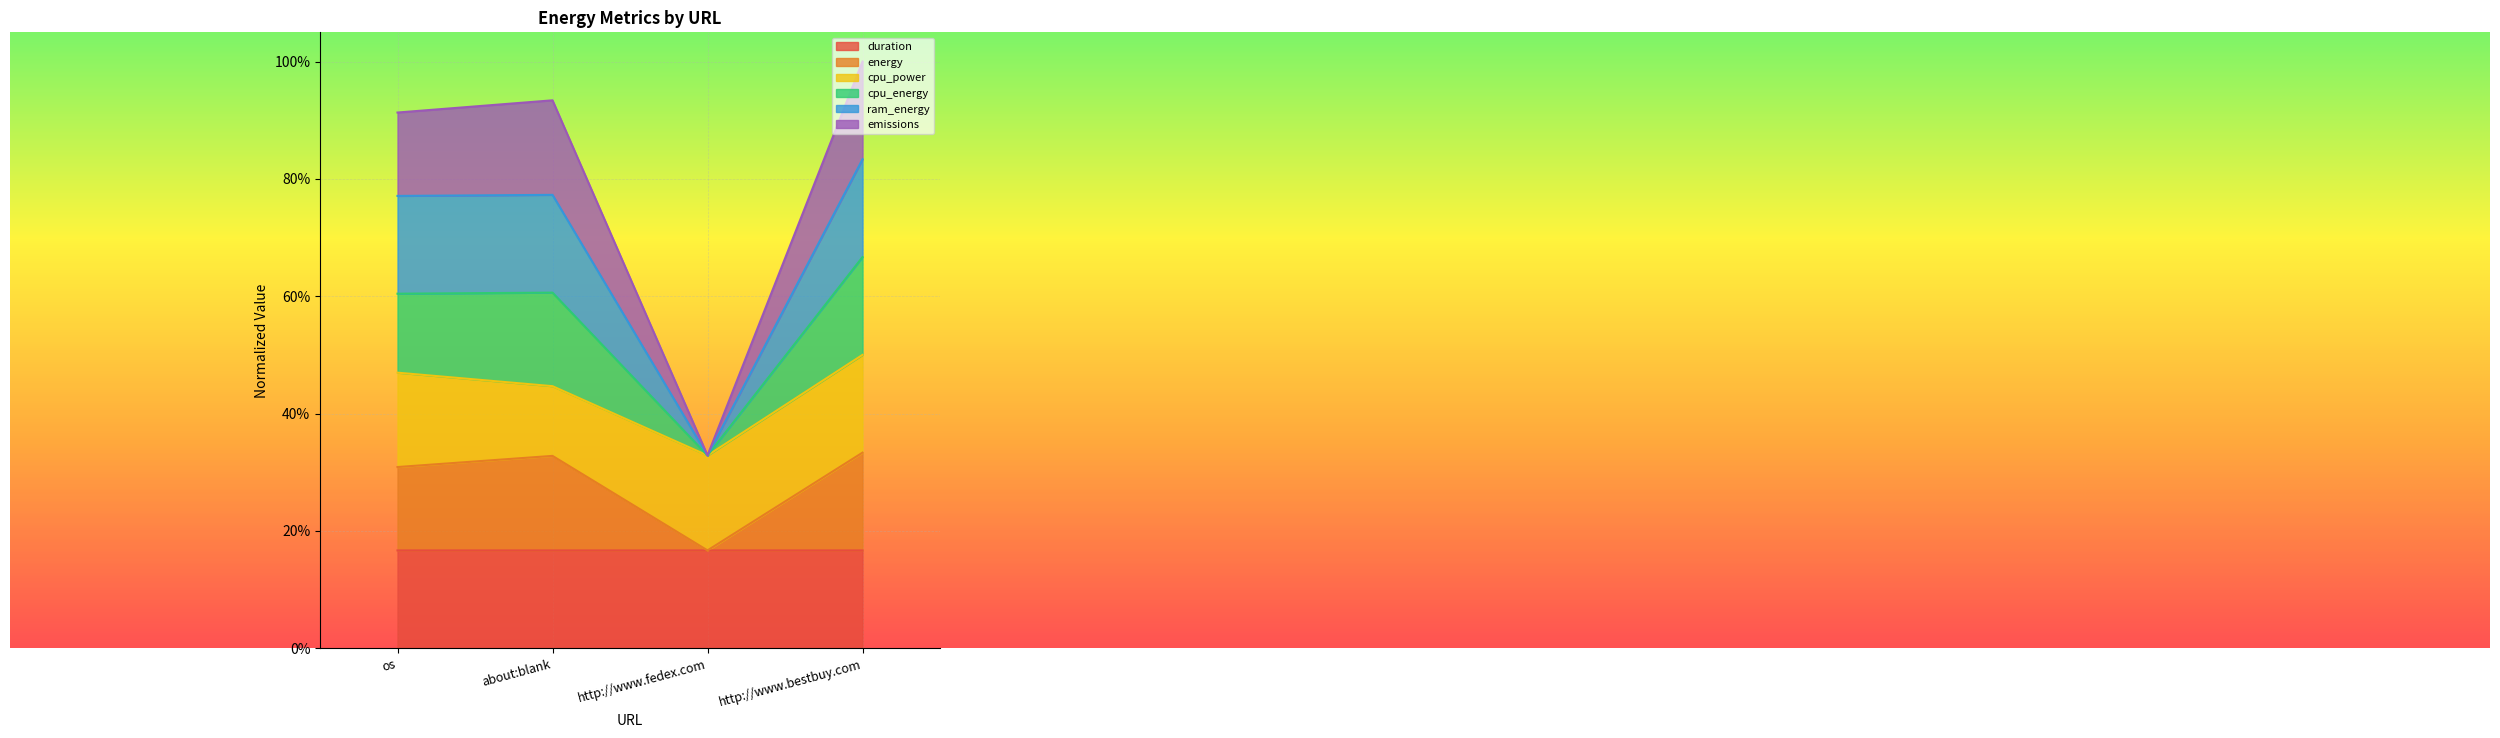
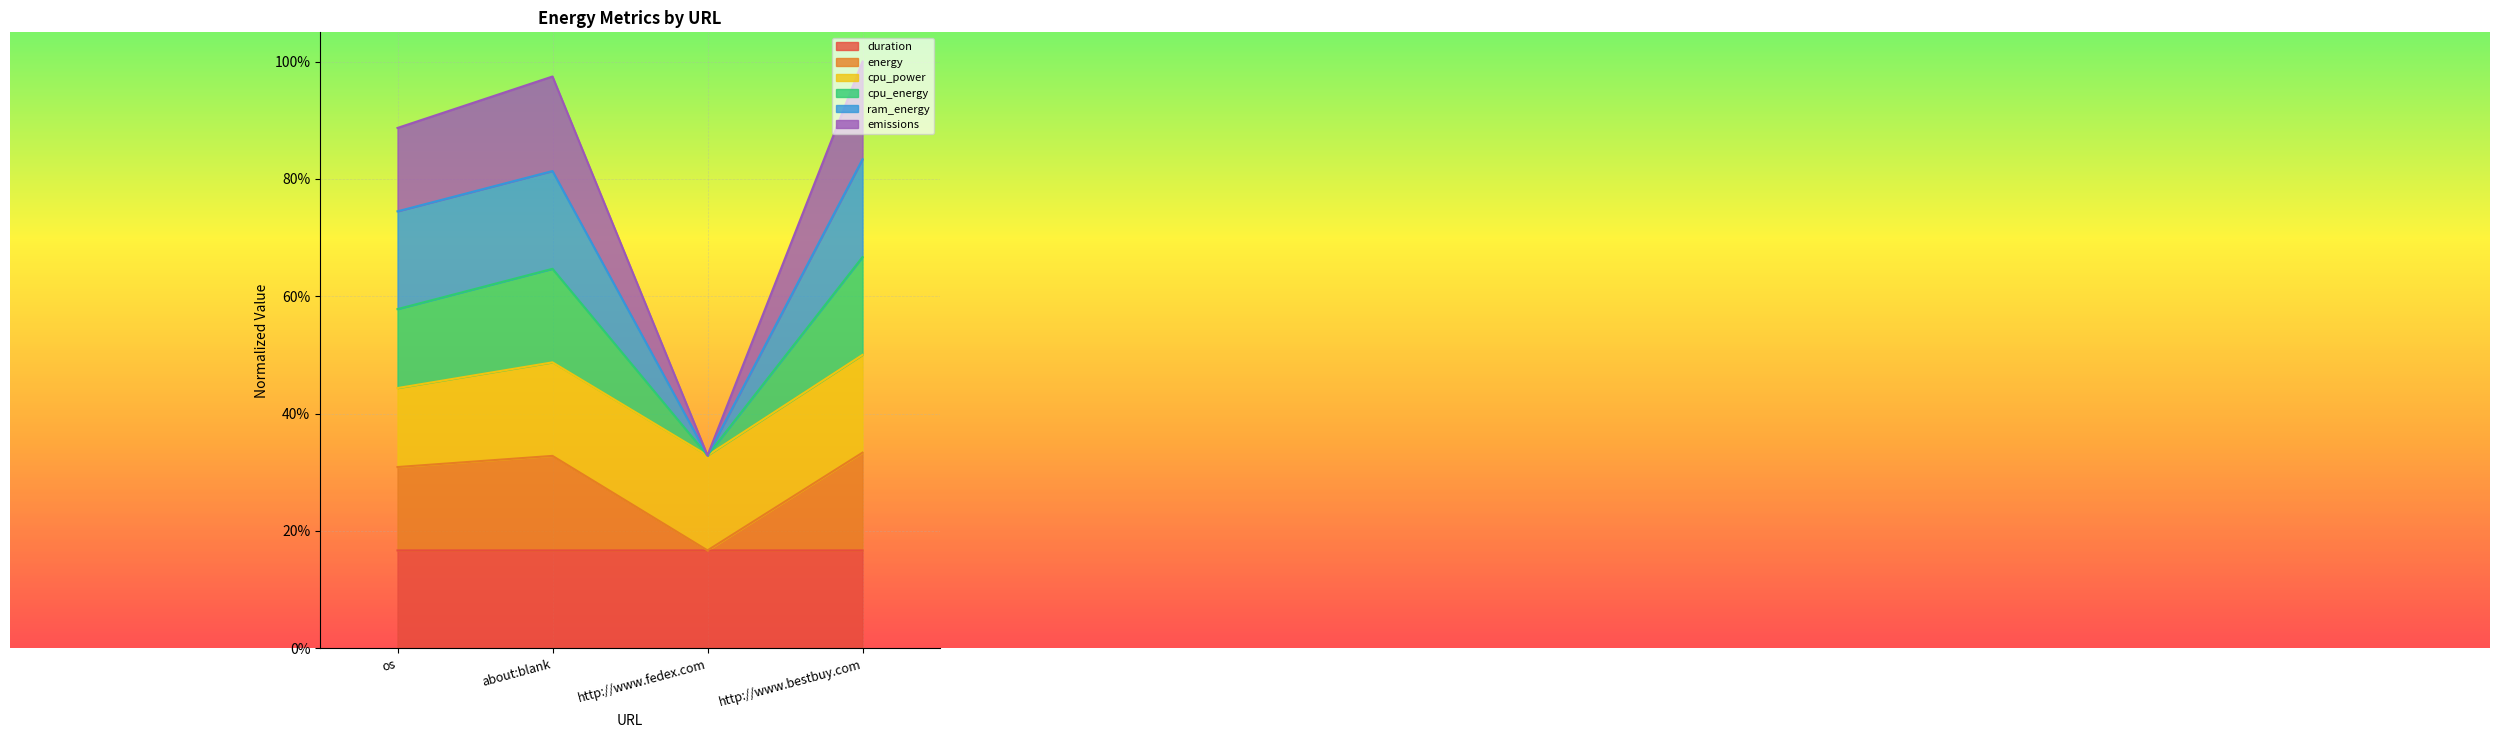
  {
    "cpu_power": {
-     "os": "16%",
-     "about:blank": "12%",
+     "os": "13%",
+     "about:blank": "16%",
      "http://www.bestbuy.com": "17%"
    },
    "cpu_energy": {
      "os": "13%",
      "about:blank": "16%",
      "http://www.bestbuy.com": "17%"
    },
    "ram_energy": {
      "os": "17%",
      "about:blank": "17%",
      "http://www.bestbuy.com": "17%"
    },
    "emissions": {
      "os": "14%",
      "about:blank": "16%"
    }
  }
